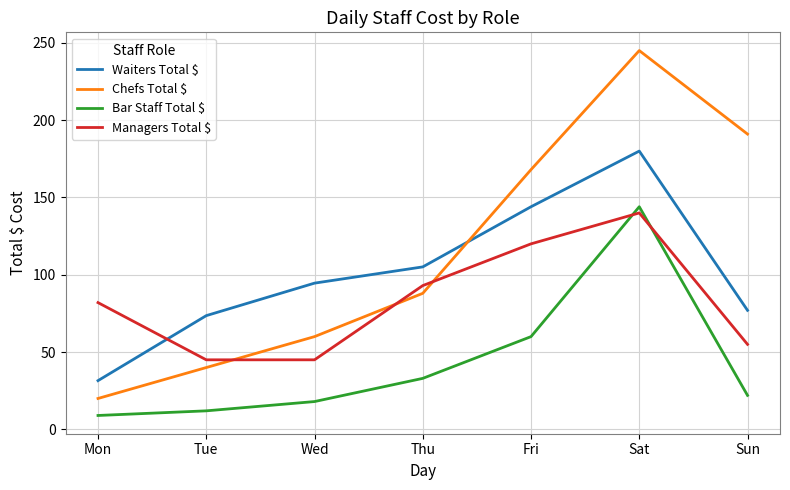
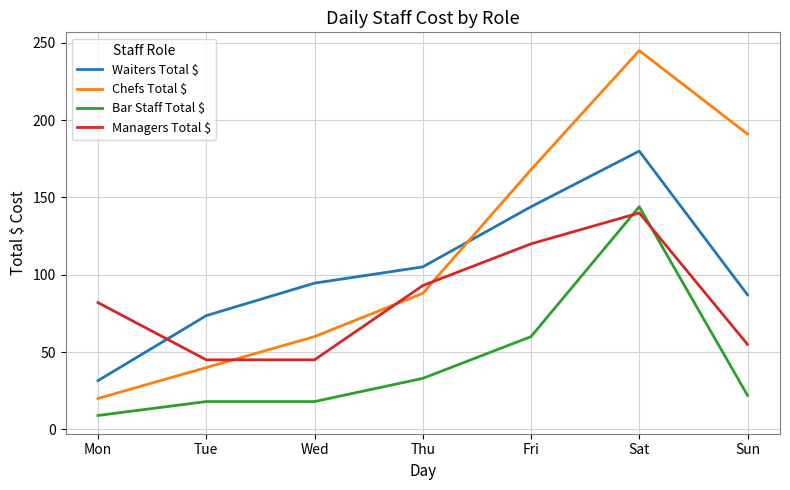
  {
    "Waiters Total $": {
      "Mon": 32,
      "Tue": 74,
      "Wed": 95,
      "Thu": 105,
      "Fri": 144,
      "Sat": 180,
-     "Sun": 77
+     "Sun": 87
    },
    "Chefs Total $": {
      "Mon": 20,
      "Tue": 40,
      "Wed": 60,
      "Thu": 88,
      "Fri": 168,
      "Sat": 245,
      "Sun": 191
    },
    "Bar Staff Total $": {
      "Mon": 9,
-     "Tue": 12,
+     "Tue": 18,
      "Wed": 18,
      "Thu": 33,
      "Fri": 60,
      "Sat": 144,
      "Sun": 22
    },
    "Managers Total $": {
      "Mon": 82,
      "Tue": 45,
      "Wed": 45,
      "Thu": 93,
      "Fri": 120,
      "Sat": 140,
      "Sun": 55
    }
  }
